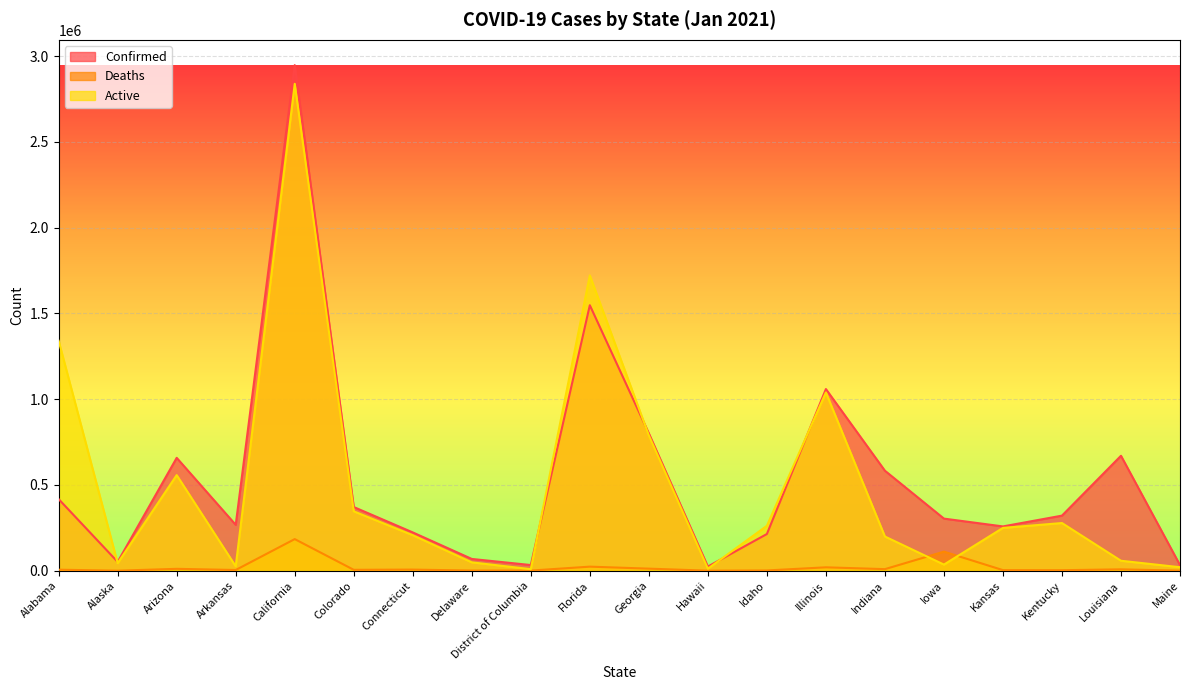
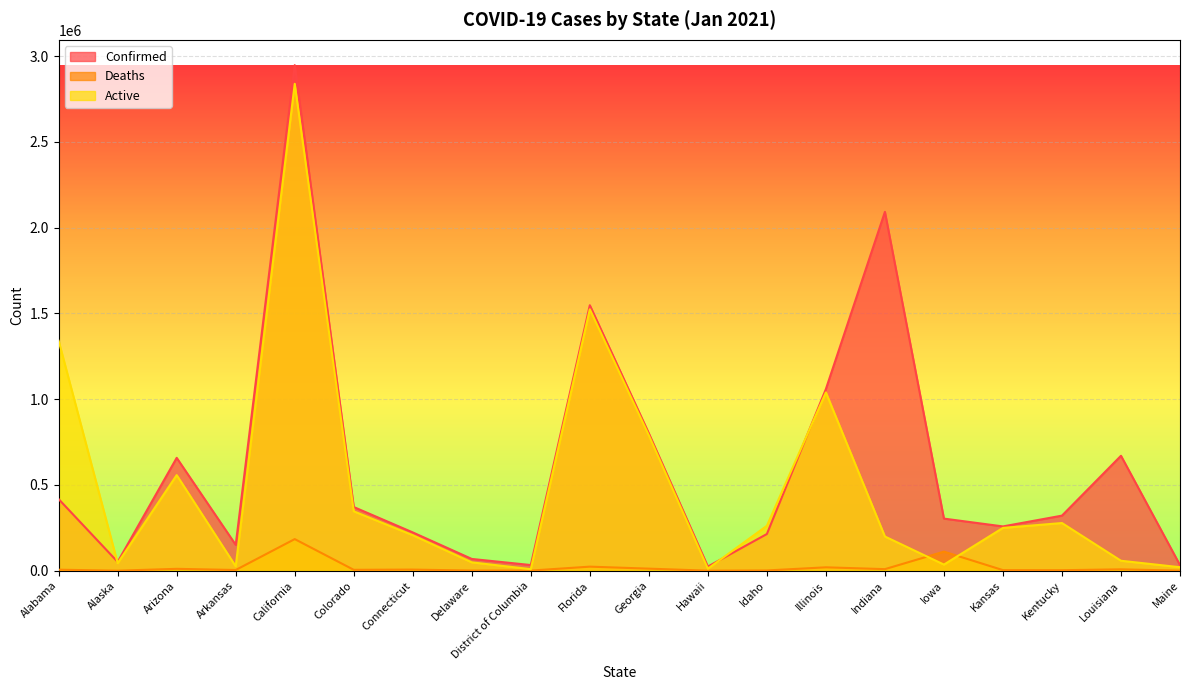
  {
    "Confirmed": {
      "Alabama": 420000,
      "Arizona": 660000,
-     "Arkansas": 270000,
+     "Arkansas": 150000,
      "California": 2950000,
      "Colorado": 370000,
      "Connecticut": 220000,
      "Delaware": 70000,
      "District of Columbia": 30000,
      "Florida": 1550000,
      "Idaho": 210000,
      "Illinois": 1060000,
-     "Indiana": 580000,
+     "Indiana": 2090000,
      "Iowa": 300000,
      "Kentucky": 320000,
      "Louisiana": 670000
    },
    "Deaths": {
      "Alabama": 10000,
      "Alaska": 0,
      "Arizona": 10000,
      "Arkansas": 0,
      "California": 180000,
      "Colorado": 10000,
      "Connecticut": 10000,
      "Delaware": 0,
      "Florida": 20000,
      "Georgia": 10000,
      "Idaho": 0,
      "Illinois": 20000,
      "Indiana": 10000,
      "Iowa": 110000,
      "Kansas": 0,
      "Kentucky": 0,
      "Louisiana": 10000,
      "Maine": 0
    },
    "Active": {
      "Alabama": 1340000,
      "Arizona": 560000,
      "Arkansas": 30000,
      "California": 2840000,
      "Colorado": 350000,
      "Connecticut": 210000,
      "Delaware": 50000,
-     "Florida": 1720000,
+     "Florida": 1520000,
      "Idaho": 260000,
      "Illinois": 1040000,
      "Indiana": 200000,
      "Iowa": 40000,
      "Kentucky": 280000,
      "Louisiana": 60000
    }
  }
